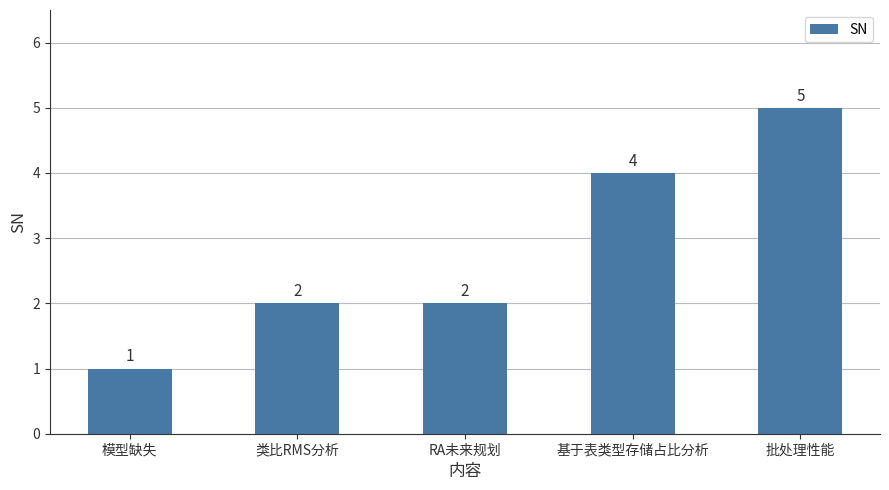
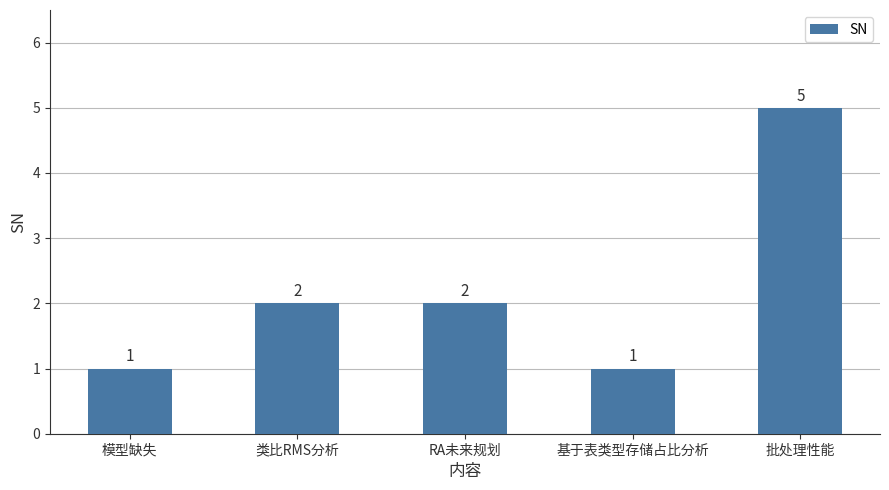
  {
    "模型缺失": 1,
    "类比RMS分析": 2,
    "RA未来规划": 2,
-   "基于表类型存储占比分析": 4,
+   "基于表类型存储占比分析": 1,
    "批处理性能": 5
  }
